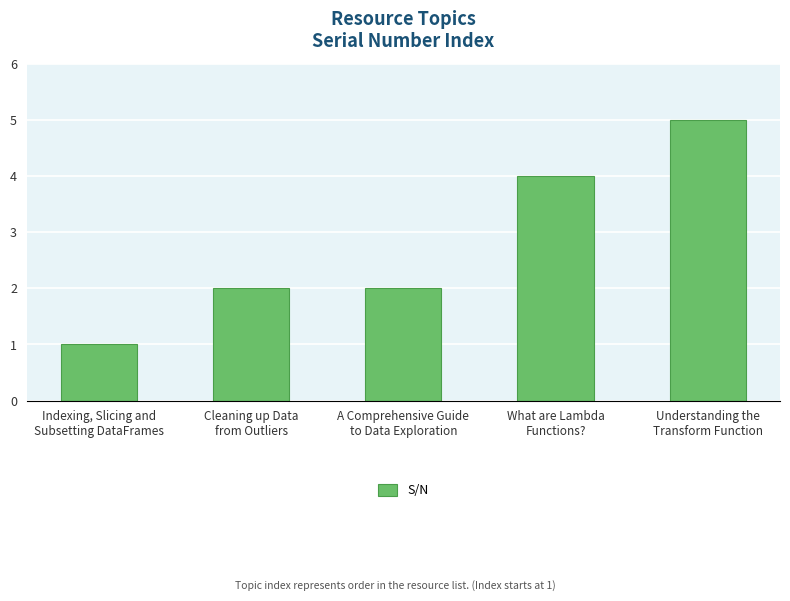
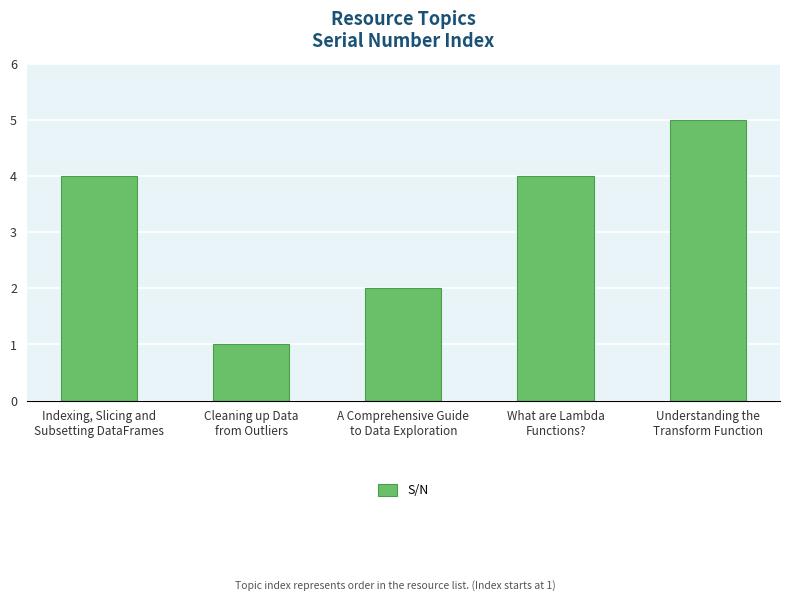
  {
-   "Indexing, Slicing and Subsetting DataFrames": 1,
-   "Cleaning up Data from Outliers": 2,
+   "Indexing, Slicing and Subsetting DataFrames": 4,
+   "Cleaning up Data from Outliers": 1,
    "A Comprehensive Guide to Data Exploration": 2,
    "What are Lambda Functions?": 4,
    "Understanding the Transform Function": 5
  }
